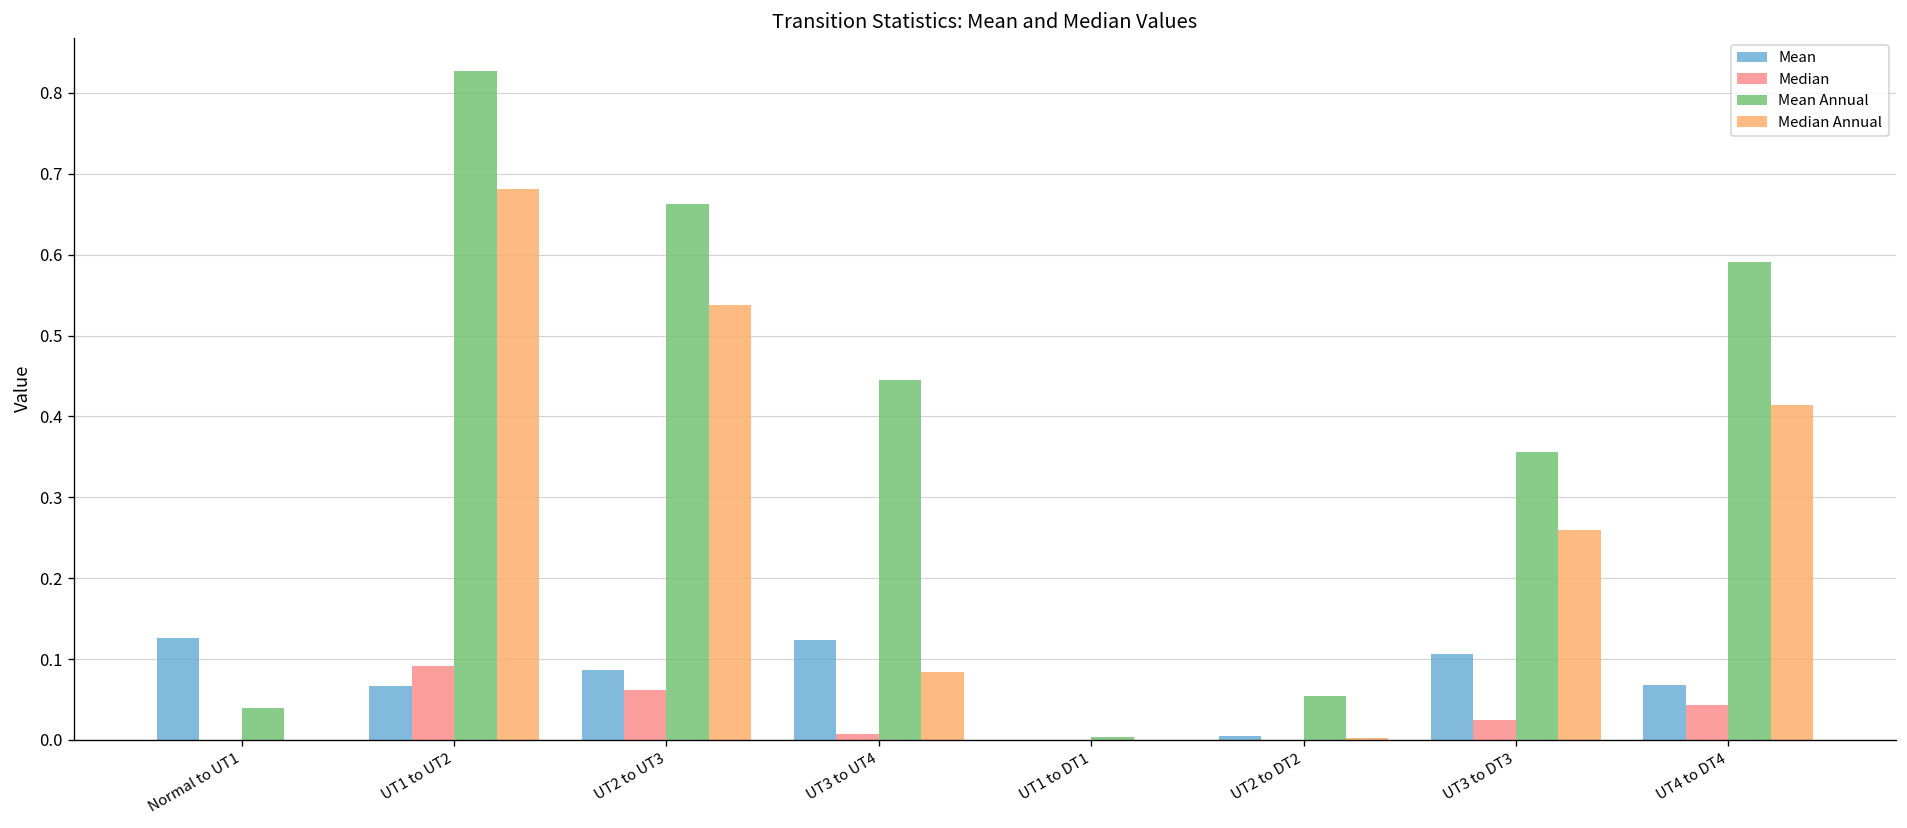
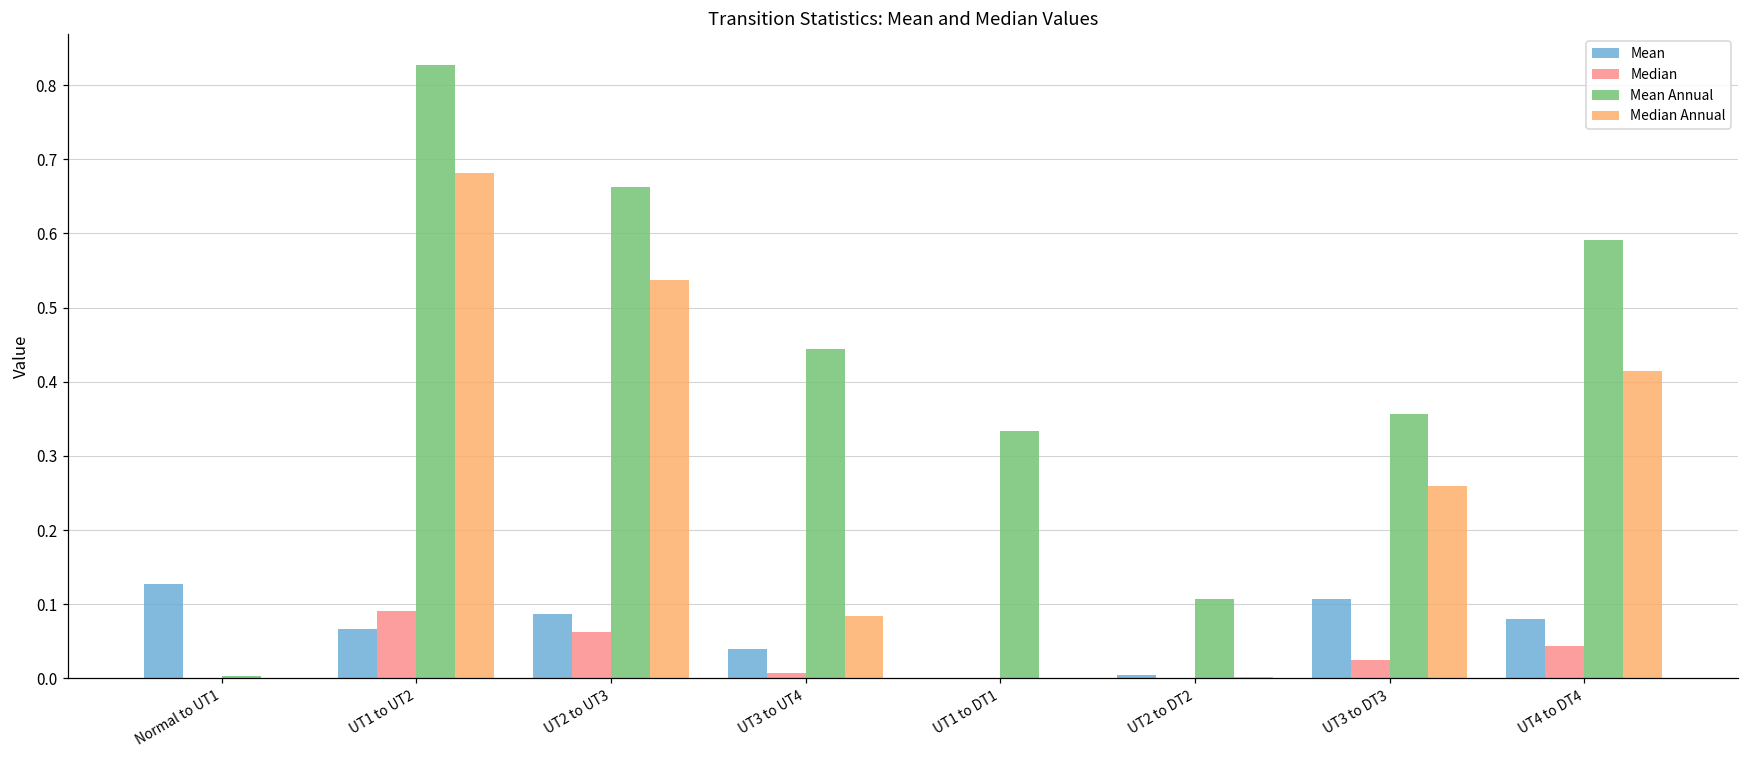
  {
    "Mean": {
      "Normal to UT1": 0.13,
      "UT1 to UT2": 0.07,
      "UT2 to UT3": 0.09,
-     "UT3 to UT4": 0.12,
+     "UT3 to UT4": 0.04,
      "UT2 to DT2": 0.00,
      "UT3 to DT3": 0.11,
-     "UT4 to DT4": 0.07
+     "UT4 to DT4": 0.08
    },
    "Mean Annual": {
-     "Normal to UT1": 0.04,
+     "Normal to UT1": 0.00,
      "UT1 to UT2": 0.83,
      "UT2 to UT3": 0.66,
      "UT3 to UT4": 0.44,
-     "UT1 to DT1": 0.00,
-     "UT2 to DT2": 0.05,
+     "UT1 to DT1": 0.33,
+     "UT2 to DT2": 0.11,
      "UT3 to DT3": 0.36,
      "UT4 to DT4": 0.59
    }
  }
